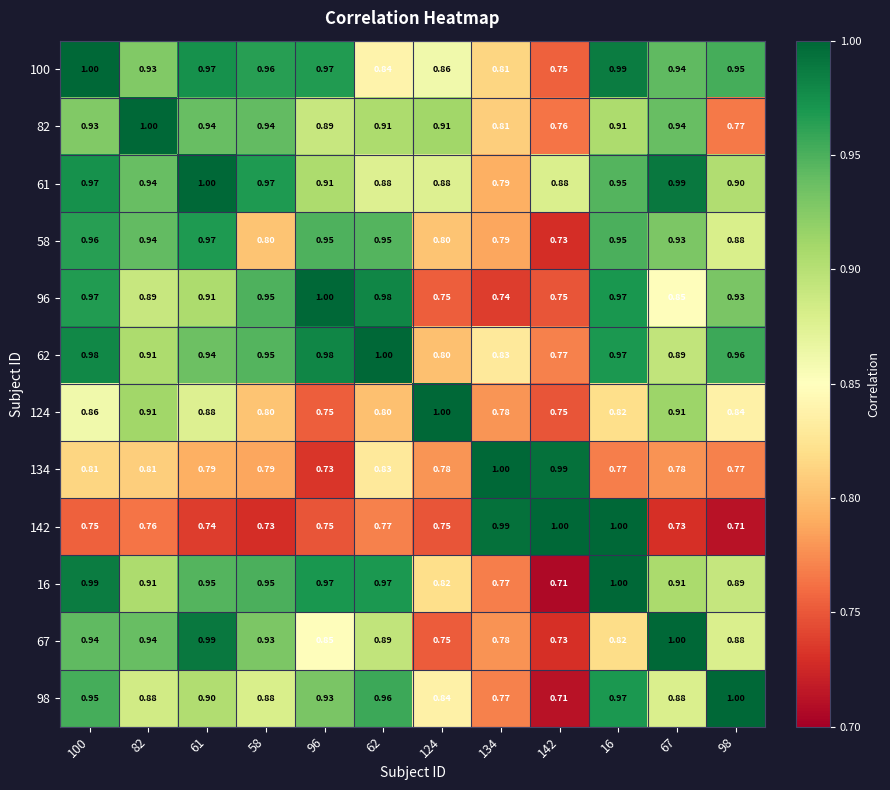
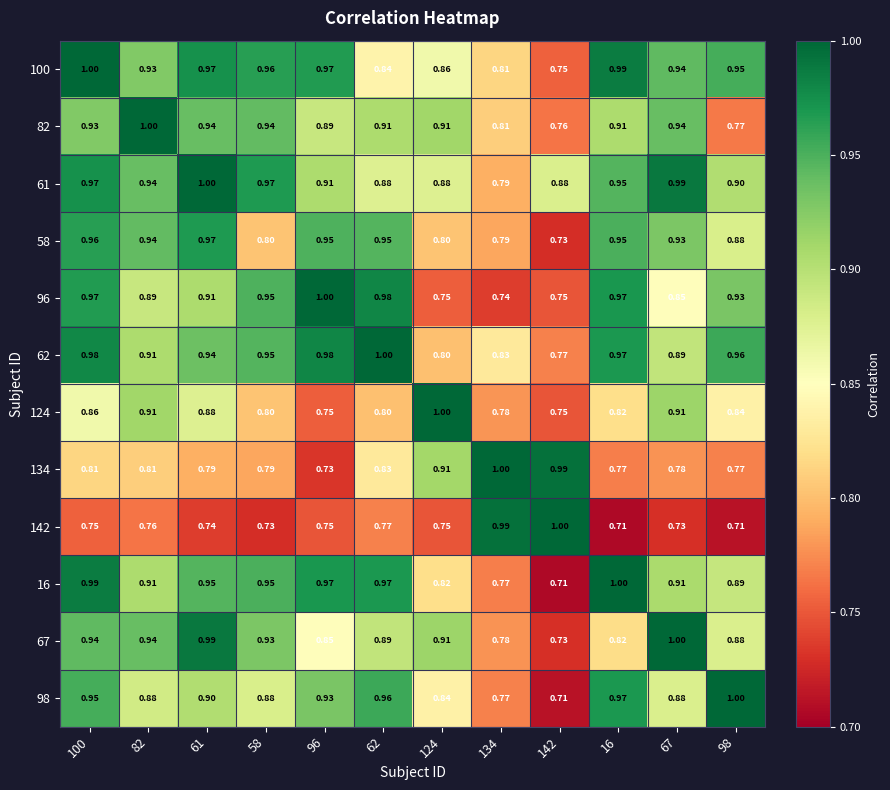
  {
    "100": {
      "100": 1.00,
      "82": 0.93,
      "61": 0.97,
      "58": 0.96,
      "96": 0.97,
      "62": 0.84,
      "124": 0.86,
      "134": 0.81,
      "142": 0.75,
      "16": 0.99,
      "67": 0.94,
      "98": 0.95
    },
    "82": {
      "100": 0.93,
      "82": 1.00,
      "61": 0.94,
      "58": 0.94,
      "96": 0.89,
      "62": 0.91,
      "124": 0.91,
      "134": 0.81,
      "142": 0.76,
      "16": 0.91,
      "67": 0.94,
      "98": 0.77
    },
    "61": {
      "100": 0.97,
      "82": 0.94,
      "61": 1.00,
      "58": 0.97,
      "96": 0.91,
      "62": 0.88,
      "124": 0.88,
      "134": 0.79,
      "142": 0.88,
      "16": 0.95,
      "67": 0.99,
      "98": 0.90
    },
    "58": {
      "100": 0.96,
      "82": 0.94,
      "61": 0.97,
      "58": 0.80,
      "96": 0.95,
      "62": 0.95,
      "124": 0.80,
      "134": 0.79,
      "142": 0.73,
      "16": 0.95,
      "67": 0.93,
      "98": 0.88
    },
    "96": {
      "100": 0.97,
      "82": 0.89,
      "61": 0.91,
      "58": 0.95,
      "96": 1.00,
      "62": 0.98,
      "124": 0.75,
      "134": 0.74,
      "142": 0.75,
      "16": 0.97,
      "67": 0.85,
      "98": 0.93
    },
    "62": {
      "100": 0.98,
      "82": 0.91,
      "61": 0.94,
      "58": 0.95,
      "96": 0.98,
      "62": 1.00,
      "124": 0.80,
      "134": 0.83,
      "142": 0.77,
      "16": 0.97,
      "67": 0.89,
      "98": 0.96
    },
    "124": {
      "100": 0.86,
      "82": 0.91,
      "61": 0.88,
      "58": 0.80,
      "96": 0.75,
      "62": 0.80,
      "124": 1.00,
      "134": 0.78,
      "142": 0.75,
      "16": 0.82,
      "67": 0.91,
      "98": 0.84
    },
    "134": {
      "100": 0.81,
      "82": 0.81,
      "61": 0.79,
      "58": 0.79,
      "96": 0.73,
      "62": 0.83,
-     "124": 0.78,
+     "124": 0.91,
      "134": 1.00,
      "142": 0.99,
      "16": 0.77,
      "67": 0.78,
      "98": 0.77
    },
    "142": {
      "100": 0.75,
      "82": 0.76,
      "61": 0.74,
      "58": 0.73,
      "96": 0.75,
      "62": 0.77,
      "124": 0.75,
      "134": 0.99,
      "142": 1.00,
-     "16": 1.00,
+     "16": 0.71,
      "67": 0.73,
      "98": 0.71
    },
    "16": {
      "100": 0.99,
      "82": 0.91,
      "61": 0.95,
      "58": 0.95,
      "96": 0.97,
      "62": 0.97,
      "124": 0.82,
      "134": 0.77,
      "142": 0.71,
      "16": 1.00,
      "67": 0.91,
      "98": 0.89
    },
    "67": {
      "100": 0.94,
      "82": 0.94,
      "61": 0.99,
      "58": 0.93,
      "96": 0.85,
      "62": 0.89,
-     "124": 0.75,
+     "124": 0.91,
      "134": 0.78,
      "142": 0.73,
      "16": 0.82,
      "67": 1.00,
      "98": 0.88
    },
    "98": {
      "100": 0.95,
      "82": 0.88,
      "61": 0.90,
      "58": 0.88,
      "96": 0.93,
      "62": 0.96,
      "124": 0.84,
      "134": 0.77,
      "142": 0.71,
      "16": 0.97,
      "67": 0.88,
      "98": 1.00
    }
  }
